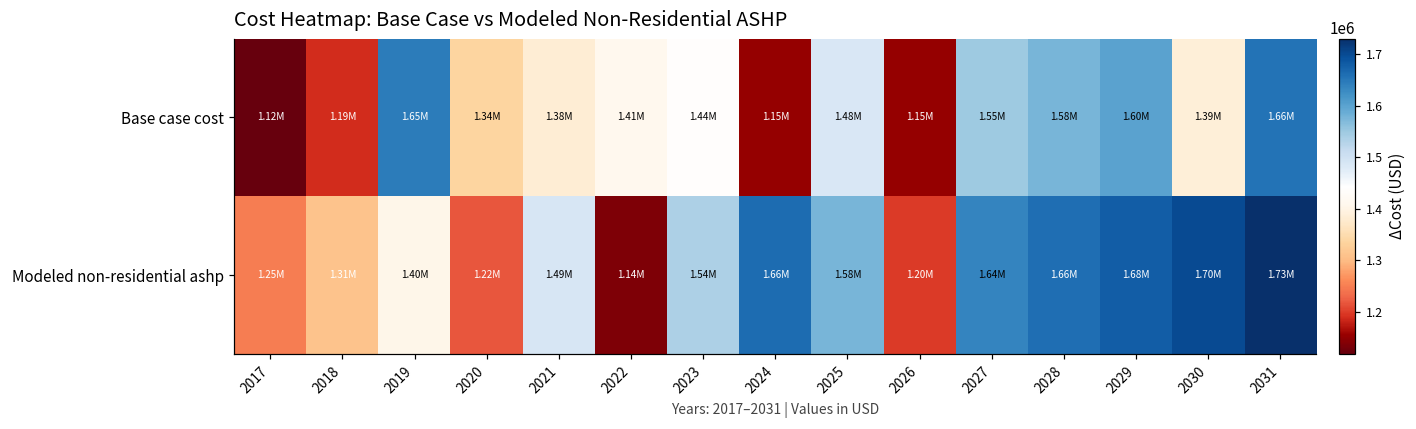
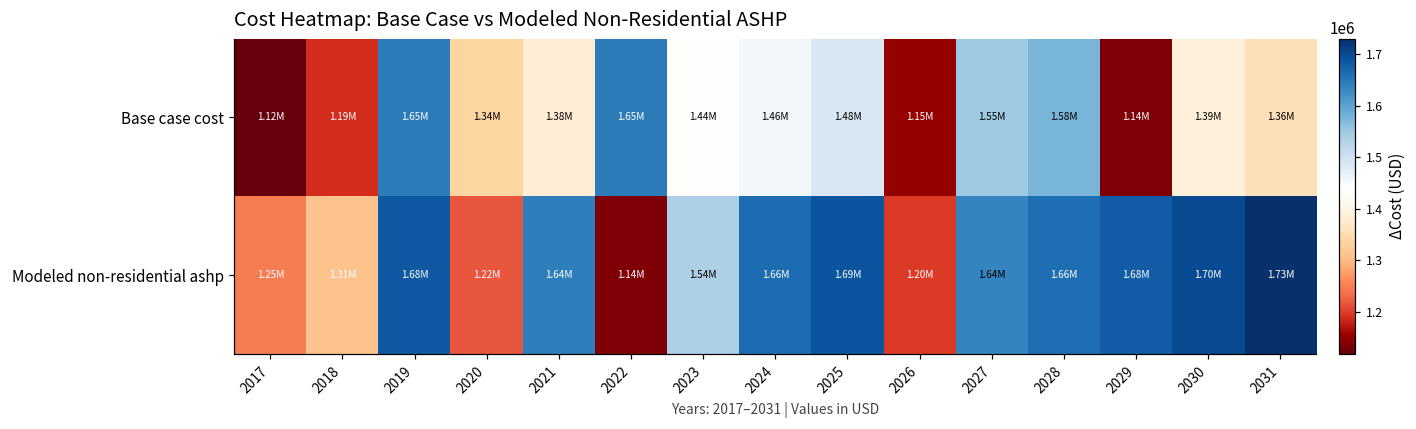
  {
    "Base case cost": {
      "2017": "1.12M",
      "2018": "1.19M",
      "2019": "1.65M",
      "2020": "1.34M",
      "2021": "1.38M",
-     "2022": "1.41M",
+     "2022": "1.65M",
      "2023": "1.44M",
-     "2024": "1.15M",
+     "2024": "1.46M",
      "2025": "1.48M",
      "2026": "1.15M",
      "2027": "1.55M",
      "2028": "1.58M",
-     "2029": "1.60M",
+     "2029": "1.14M",
      "2030": "1.39M",
-     "2031": "1.66M"
+     "2031": "1.36M"
    },
    "Modeled non-residential ashp": {
      "2017": "1.25M",
      "2018": "1.31M",
-     "2019": "1.40M",
+     "2019": "1.68M",
      "2020": "1.22M",
-     "2021": "1.49M",
+     "2021": "1.64M",
      "2022": "1.14M",
      "2023": "1.54M",
      "2024": "1.66M",
-     "2025": "1.58M",
+     "2025": "1.69M",
      "2026": "1.20M",
      "2027": "1.64M",
      "2028": "1.66M",
      "2029": "1.68M",
      "2030": "1.70M",
      "2031": "1.73M"
    }
  }
